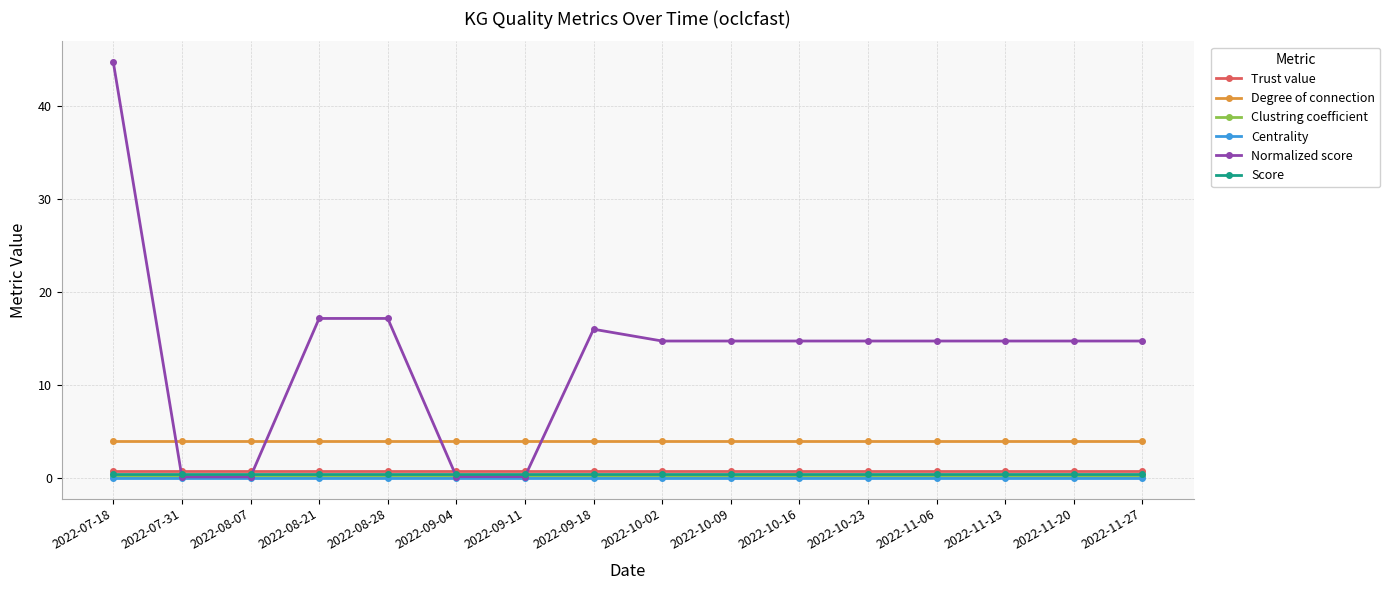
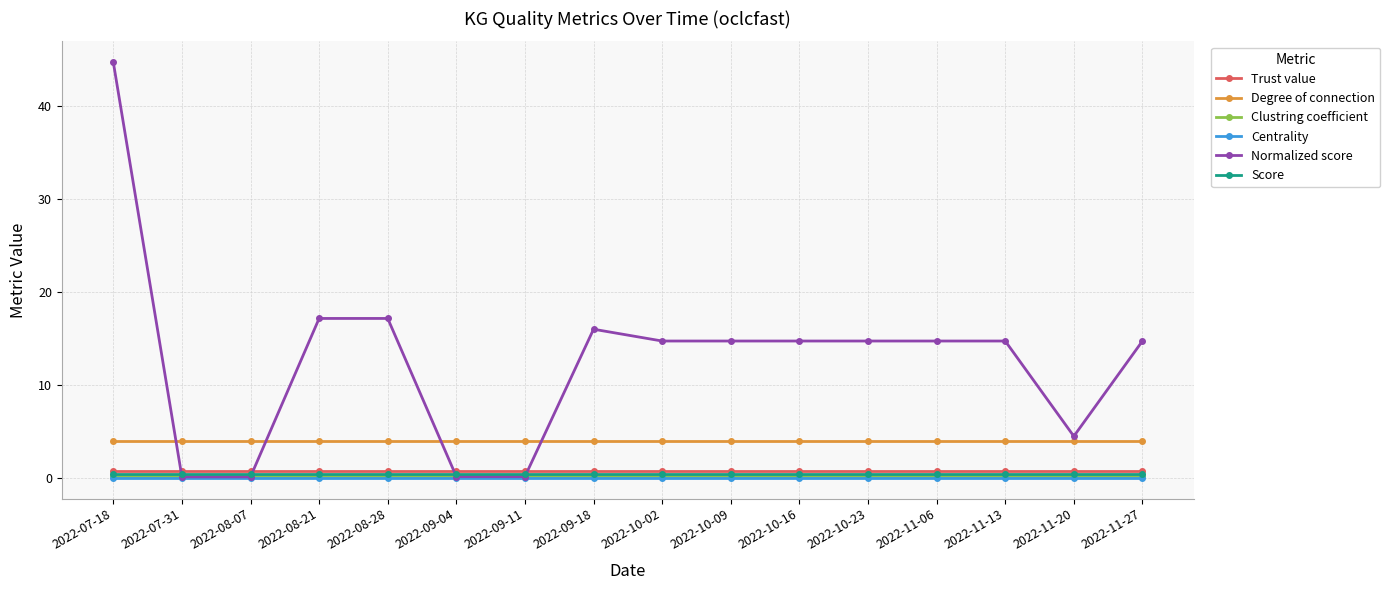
  {
    "Trust value": {
      "2022-07-18": 1,
      "2022-07-31": 1,
      "2022-08-07": 1,
      "2022-08-21": 1,
      "2022-08-28": 1,
      "2022-09-04": 1,
      "2022-09-11": 1,
      "2022-09-18": 1,
      "2022-10-02": 1,
      "2022-10-09": 1,
      "2022-10-16": 1,
      "2022-10-23": 1,
      "2022-11-06": 1,
      "2022-11-13": 1,
      "2022-11-20": 1,
      "2022-11-27": 1
    },
    "Degree of connection": {
      "2022-07-18": 4,
      "2022-07-31": 4,
      "2022-08-07": 4,
      "2022-08-21": 4,
      "2022-08-28": 4,
      "2022-09-04": 4,
      "2022-09-11": 4,
      "2022-09-18": 4,
      "2022-10-02": 4,
      "2022-10-09": 4,
      "2022-10-16": 4,
      "2022-10-23": 4,
      "2022-11-06": 4,
      "2022-11-13": 4,
      "2022-11-20": 4,
      "2022-11-27": 4
    },
    "Normalized score": {
      "2022-07-18": 45,
      "2022-08-21": 17,
      "2022-08-28": 17,
      "2022-09-18": 16,
      "2022-10-02": 15,
      "2022-10-09": 15,
      "2022-10-16": 15,
      "2022-10-23": 15,
      "2022-11-06": 15,
      "2022-11-13": 15,
-     "2022-11-20": 15,
+     "2022-11-20": 4,
      "2022-11-27": 15
    }
  }
